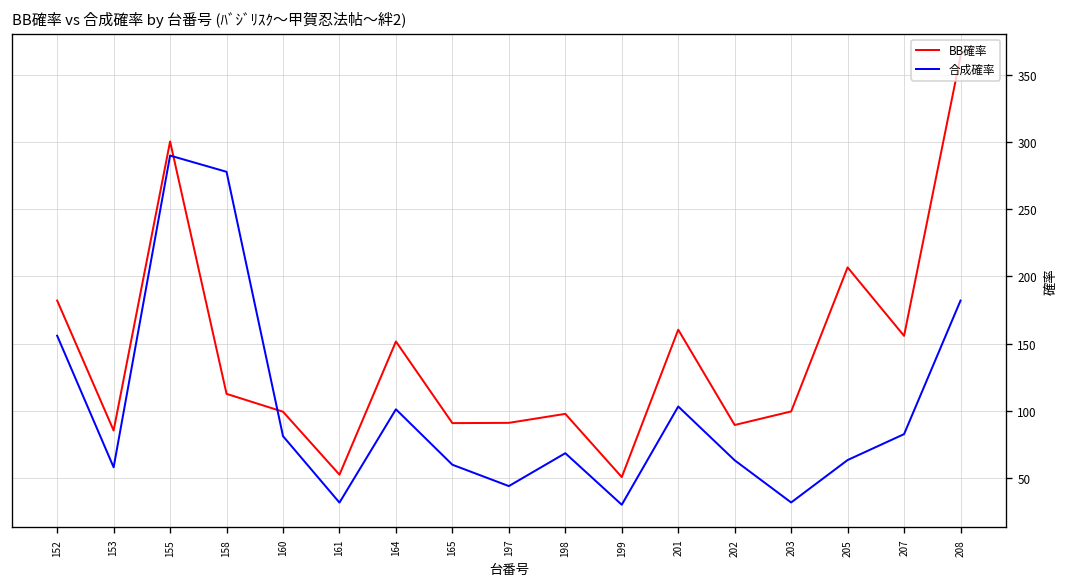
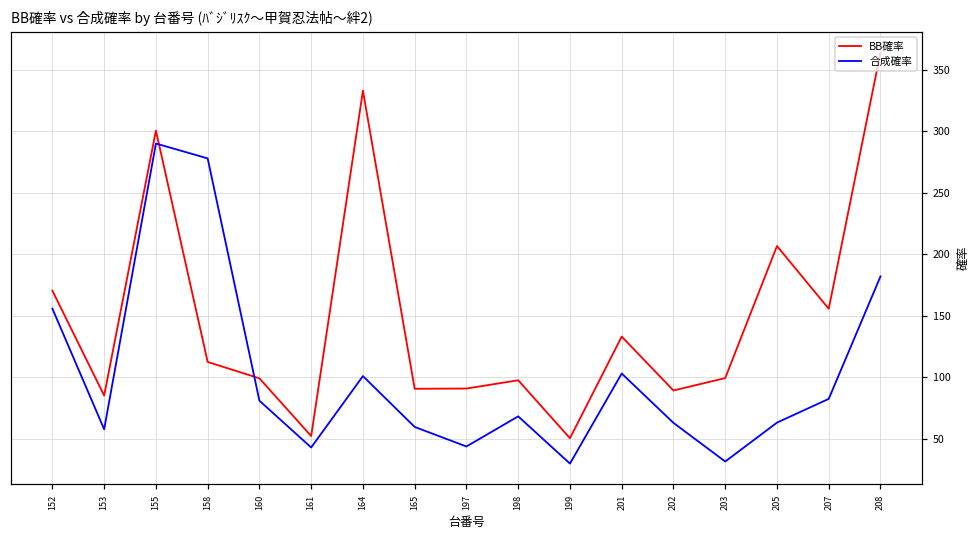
  {
    "BB確率": {
-     "152": 182,
+     "152": 170,
      "153": 85,
      "155": 301,
      "158": 113,
      "160": 99,
      "161": 52,
-     "164": 152,
+     "164": 333,
      "165": 91,
      "197": 91,
      "198": 98,
      "199": 51,
-     "201": 160,
+     "201": 133,
      "202": 89,
      "203": 99,
      "205": 207,
      "207": 156
    },
    "合成確率": {
      "152": 156,
      "153": 58,
      "155": 290,
      "158": 278,
      "160": 81,
-     "161": 32,
+     "161": 43,
      "164": 101,
      "165": 60,
      "197": 44,
      "198": 68,
      "199": 30,
      "201": 103,
      "202": 63,
      "203": 32,
      "205": 63,
      "207": 83,
      "208": 182
    }
  }
